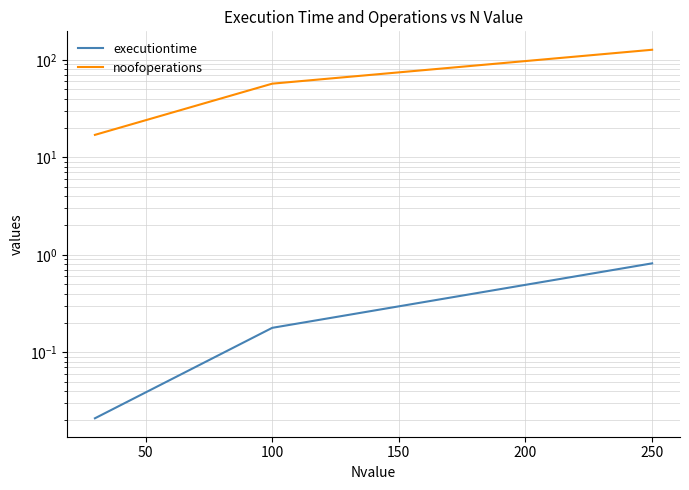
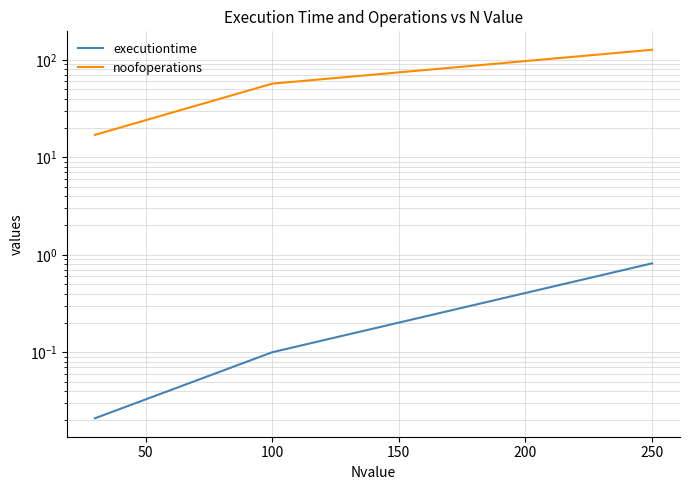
  {
    "executiontime": {
-     "100": 0.18,
+     "100": 0.10,
      "250": 0.8
    },
    "noofoperations": {
      "100": 60,
      "250": 130
    }
  }
